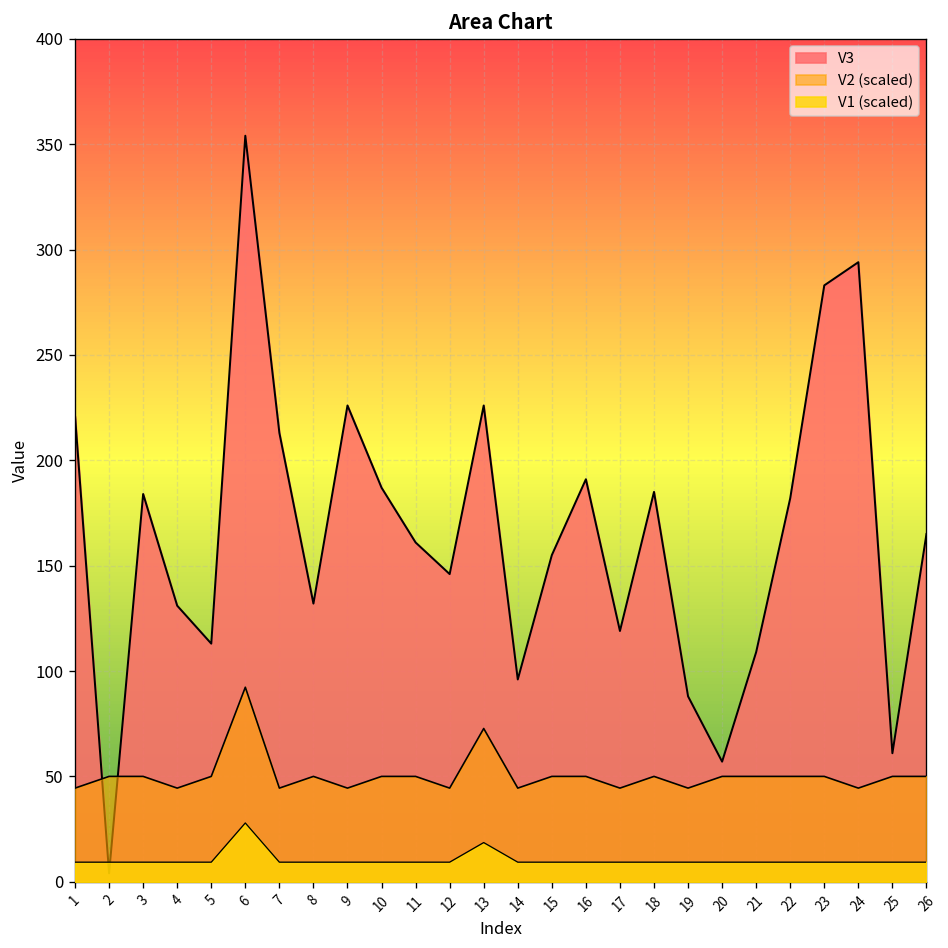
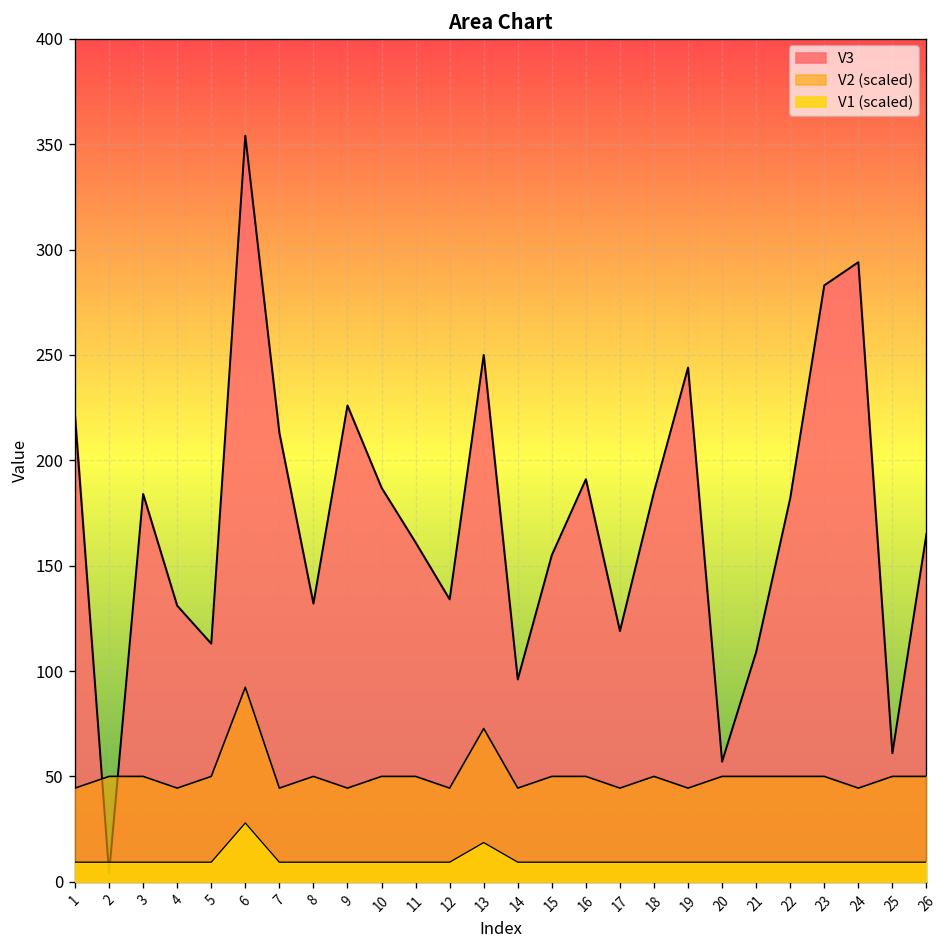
  {
    "V3": {
      "1": 221,
      "2": 4,
      "3": 184,
      "4": 131,
      "5": 113,
      "6": 354,
      "7": 213,
      "8": 132,
      "9": 226,
      "10": 187,
      "11": 161,
-     "12": 146,
-     "13": 226,
+     "12": 134,
+     "13": 250,
      "14": 96,
      "15": 155,
      "16": 191,
      "17": 119,
      "18": 185,
-     "19": 88,
+     "19": 244,
      "20": 57,
      "21": 109,
      "22": 182,
      "23": 283,
      "24": 294,
      "25": 61,
      "26": 165
    }
  }
